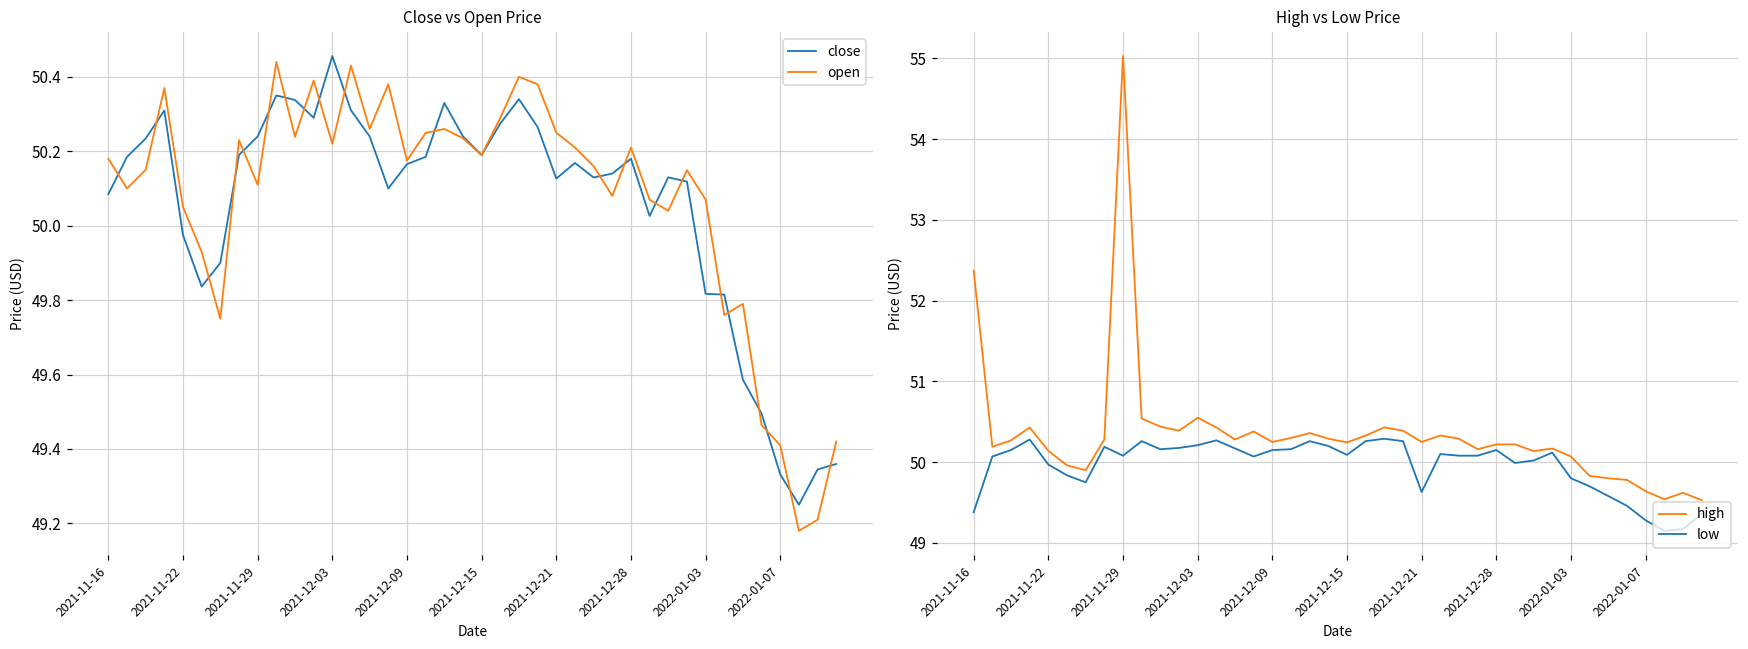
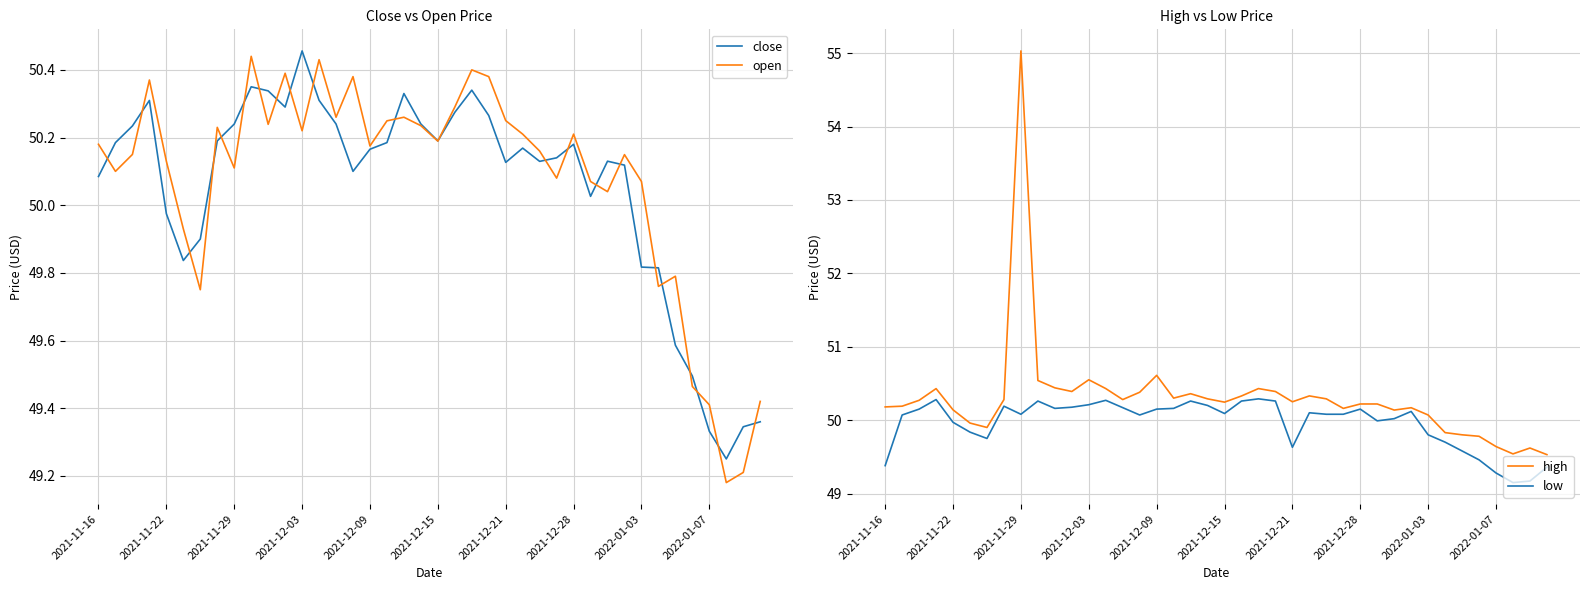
  {
    "Close vs Open Price": {
      "close": {
        "2021-11-16": 50.08,
        "2021-11-22": 49.97,
        "2021-11-29": 50.24,
        "2021-12-03": 50.46,
        "2021-12-09": 50.17,
        "2021-12-21": 50.13,
        "2021-12-28": 50.18,
        "2022-01-03": 49.82,
        "2022-01-07": 49.33
      },
      "open": {
        "2021-11-16": 50.18,
-       "2021-11-22": 50.05,
+       "2021-11-22": 50.13,
        "2021-11-29": 50.11,
        "2021-12-03": 50.22,
        "2021-12-09": 50.18,
        "2021-12-21": 50.25,
        "2021-12-28": 50.21,
        "2022-01-03": 50.07,
        "2022-01-07": 49.41
      }
    },
    "High vs Low Price": {
      "high": {
-       "2021-11-16": 52.4,
+       "2021-11-16": 50.2,
        "2021-11-22": 50.1,
        "2021-11-29": 55.0,
        "2021-12-03": 50.6,
-       "2021-12-09": 50.3,
+       "2021-12-09": 50.6,
        "2021-12-15": 50.2,
        "2021-12-21": 50.3,
        "2021-12-28": 50.2,
        "2022-01-03": 50.1,
        "2022-01-07": 49.6
      },
      "low": {
        "2021-11-16": 49.4,
        "2021-11-22": 50.0,
        "2021-11-29": 50.1,
        "2021-12-03": 50.2,
        "2021-12-09": 50.2,
        "2021-12-15": 50.1,
        "2021-12-21": 49.6,
        "2021-12-28": 50.2,
        "2022-01-03": 49.8,
        "2022-01-07": 49.3
      }
    }
  }
